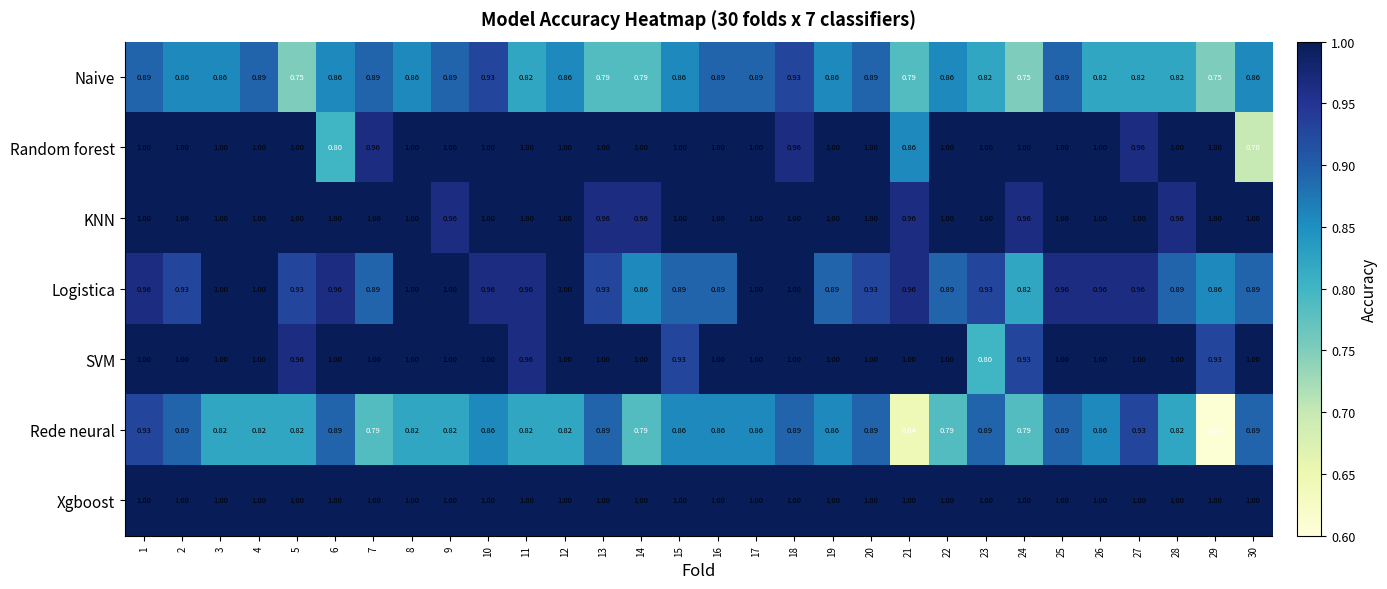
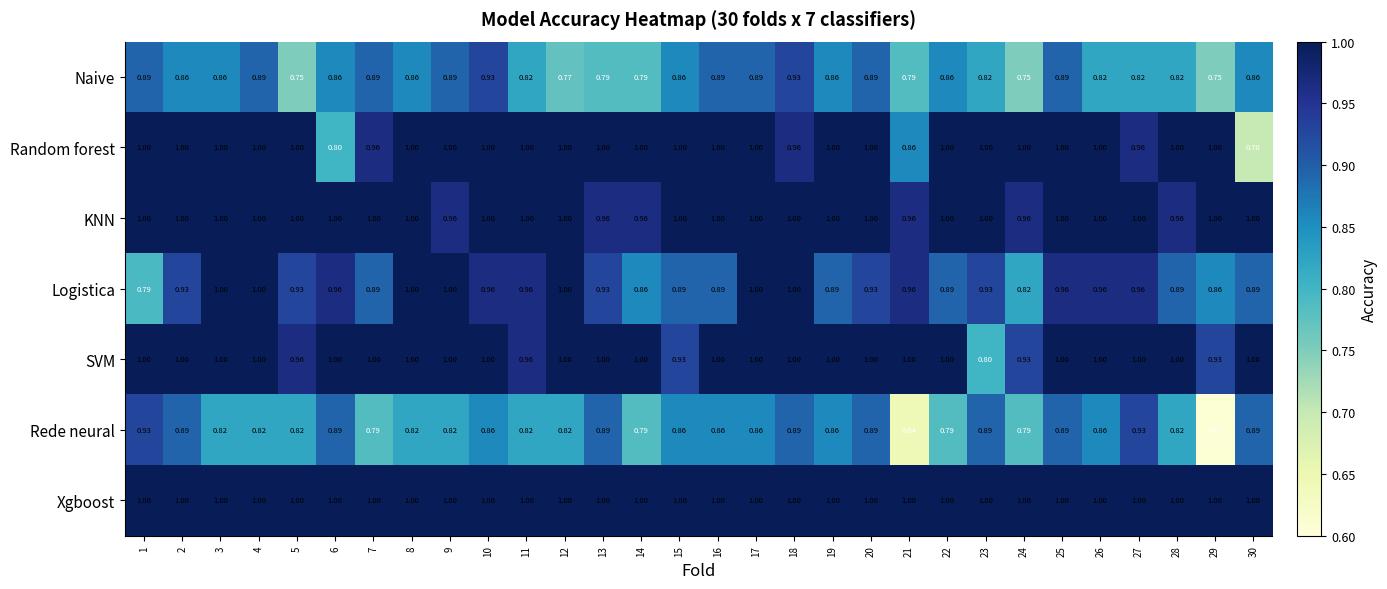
  {
    "Naive": {
      "1": 0.89,
      "2": 0.86,
      "3": 0.86,
      "4": 0.89,
      "5": 0.75,
      "6": 0.86,
      "7": 0.89,
      "8": 0.86,
      "9": 0.89,
      "10": 0.93,
      "11": 0.82,
-     "12": 0.86,
+     "12": 0.77,
      "13": 0.79,
      "14": 0.79,
      "15": 0.86,
      "16": 0.89,
      "17": 0.89,
      "18": 0.93,
      "19": 0.86,
      "20": 0.89,
      "21": 0.79,
      "22": 0.86,
      "23": 0.82,
      "24": 0.75,
      "25": 0.89,
      "26": 0.82,
      "27": 0.82,
      "28": 0.82,
      "29": 0.75,
      "30": 0.86
    },
    "Logistica": {
-     "1": 0.96,
+     "1": 0.79,
      "2": 0.93,
      "3": 1.00,
      "4": 1.00,
      "5": 0.93,
      "6": 0.96,
      "7": 0.89,
      "8": 1.00,
      "9": 1.00,
      "10": 0.96,
      "11": 0.96,
      "12": 1.00,
      "13": 0.93,
      "14": 0.86,
      "15": 0.89,
      "16": 0.89,
      "17": 1.00,
      "18": 1.00,
      "19": 0.89,
      "20": 0.93,
      "21": 0.96,
      "22": 0.89,
      "23": 0.93,
      "24": 0.82,
      "25": 0.96,
      "26": 0.96,
      "27": 0.96,
      "28": 0.89,
      "29": 0.86,
      "30": 0.89
    }
  }
